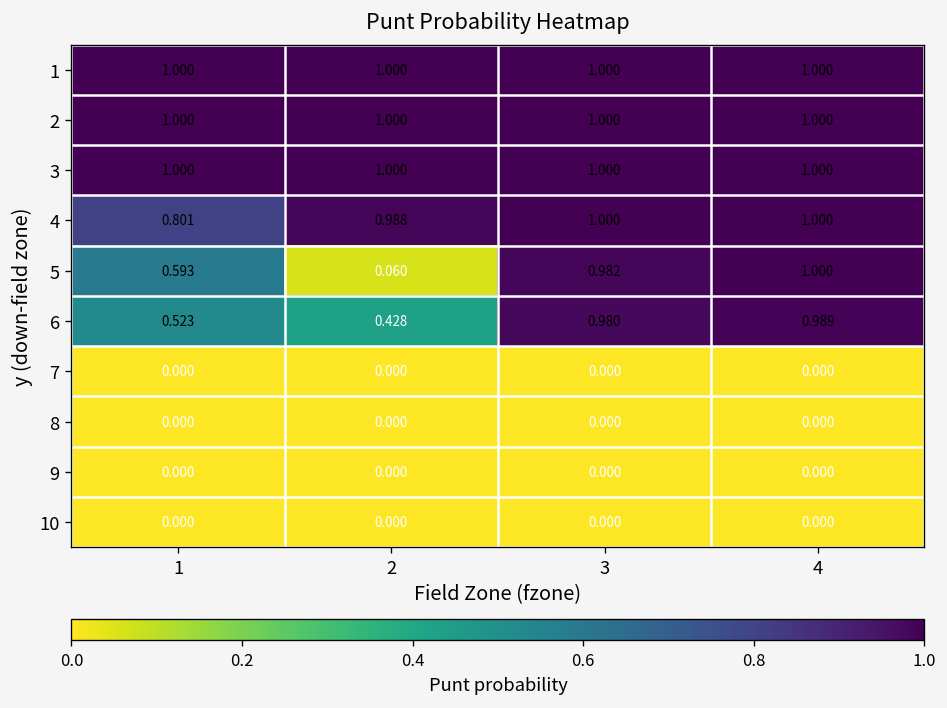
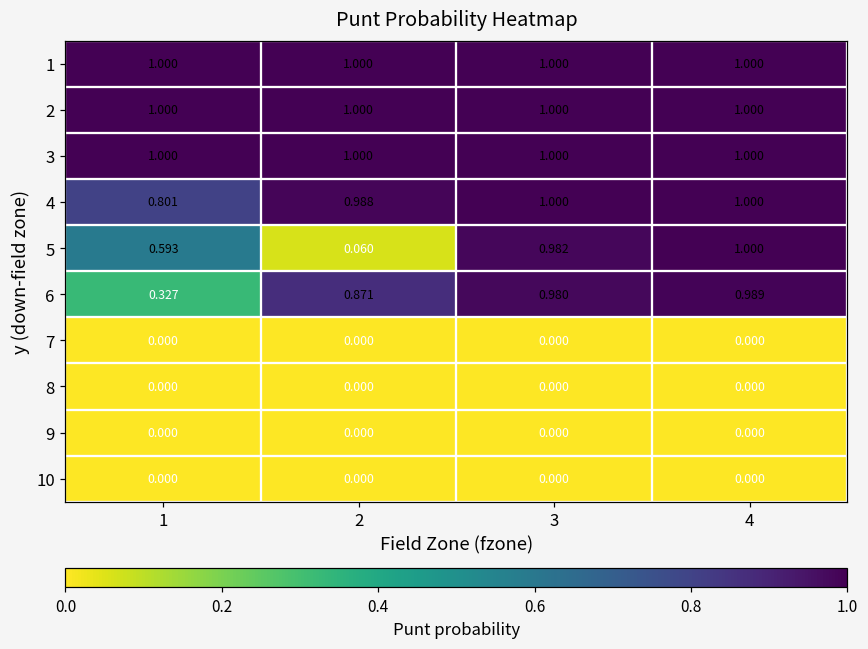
  {
    "1": {
      "1": 1.000,
      "2": 1.000,
      "3": 1.000,
      "4": 1.000
    },
    "2": {
      "1": 1.000,
      "2": 1.000,
      "3": 1.000,
      "4": 1.000
    },
    "3": {
      "1": 1.000,
      "2": 1.000,
      "3": 1.000,
      "4": 1.000
    },
    "4": {
      "1": 0.801,
      "2": 0.988,
      "3": 1.000,
      "4": 1.000
    },
    "5": {
      "1": 0.593,
      "2": 0.060,
      "3": 0.982,
      "4": 1.000
    },
    "6": {
-     "1": 0.523,
-     "2": 0.428,
+     "1": 0.327,
+     "2": 0.871,
      "3": 0.980,
      "4": 0.989
    },
    "7": {
      "1": 0.000,
      "2": 0.000,
      "3": 0.000,
      "4": 0.000
    },
    "8": {
      "1": 0.000,
      "2": 0.000,
      "3": 0.000,
      "4": 0.000
    },
    "9": {
      "1": 0.000,
      "2": 0.000,
      "3": 0.000,
      "4": 0.000
    },
    "10": {
      "1": 0.000,
      "2": 0.000,
      "3": 0.000,
      "4": 0.000
    }
  }
